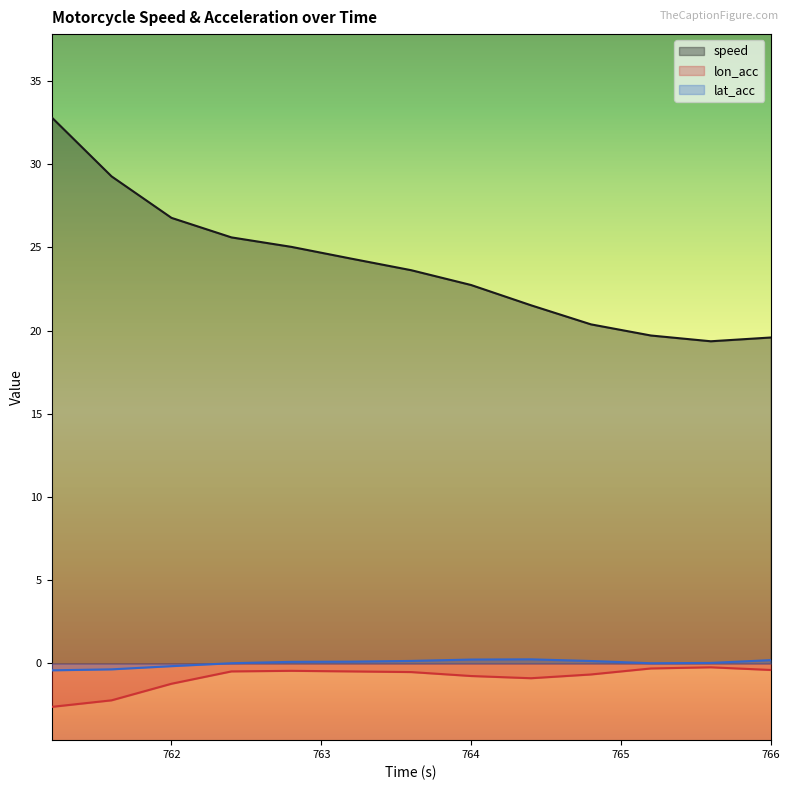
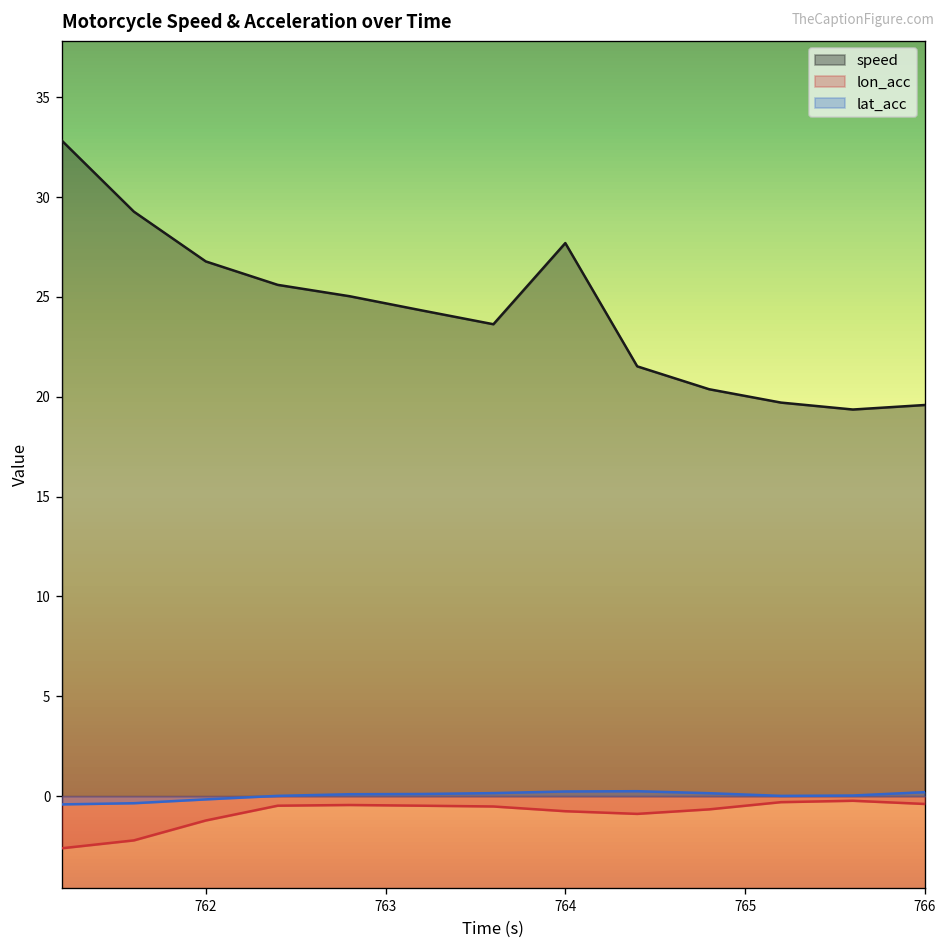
  {
    "speed": {
      "762": 26.8,
-     "764": 22.7,
+     "764": 27.7,
      "766": 19.6
    }
  }
